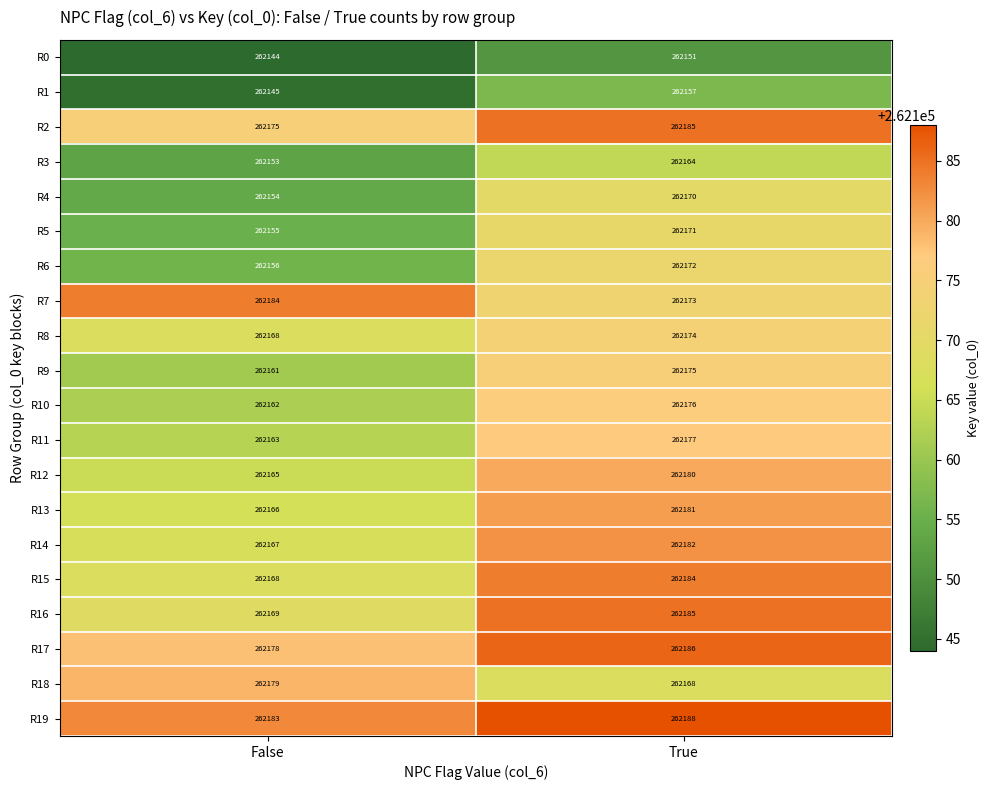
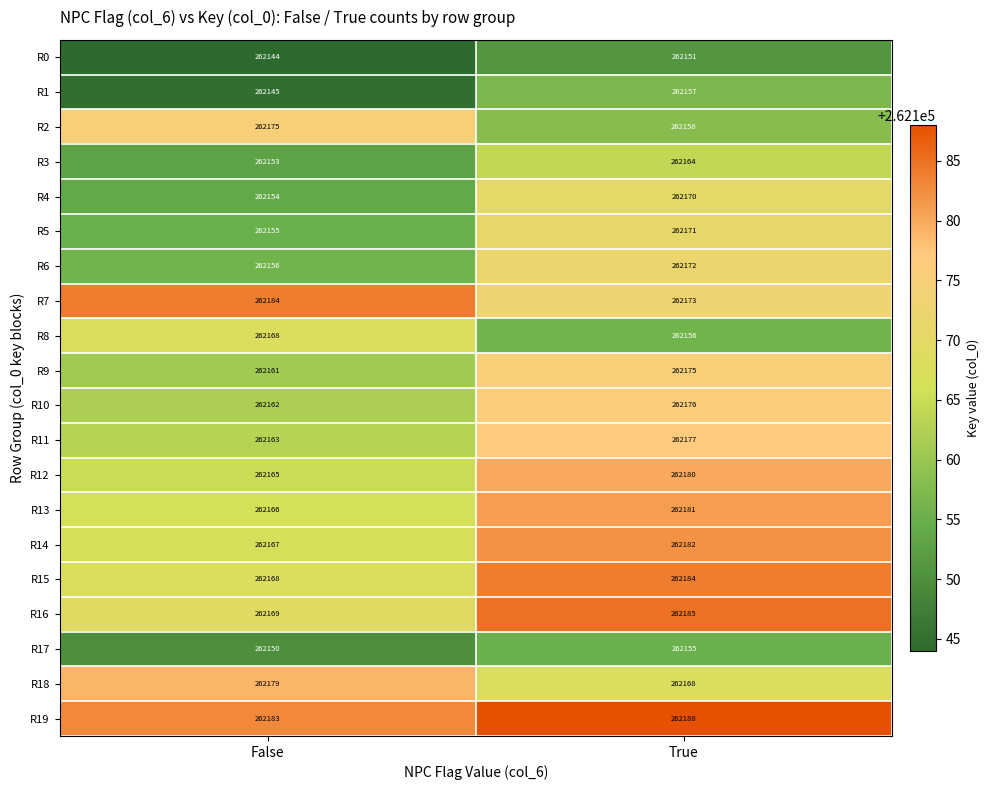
  {
    "R0": {
      "False": 262144,
      "True": 262151
    },
    "R1": {
      "False": 262145,
      "True": 262157
    },
    "R2": {
      "False": 262175,
-     "True": 262185
+     "True": 262158
    },
    "R3": {
      "False": 262153,
      "True": 262164
    },
    "R4": {
      "False": 262154,
      "True": 262170
    },
    "R5": {
      "False": 262155,
      "True": 262171
    },
    "R6": {
      "False": 262156,
      "True": 262172
    },
    "R7": {
      "False": 262184,
      "True": 262173
    },
    "R8": {
      "False": 262168,
-     "True": 262174
+     "True": 262156
    },
    "R9": {
      "False": 262161,
      "True": 262175
    },
    "R10": {
      "False": 262162,
      "True": 262176
    },
    "R11": {
      "False": 262163,
      "True": 262177
    },
    "R12": {
      "False": 262165,
      "True": 262180
    },
    "R13": {
      "False": 262166,
      "True": 262181
    },
    "R14": {
      "False": 262167,
      "True": 262182
    },
    "R15": {
      "False": 262168,
      "True": 262184
    },
    "R16": {
      "False": 262169,
      "True": 262185
    },
    "R17": {
-     "False": 262178,
-     "True": 262186
+     "False": 262150,
+     "True": 262155
    },
    "R18": {
      "False": 262179,
      "True": 262168
    },
    "R19": {
      "False": 262183,
      "True": 262188
    }
  }
